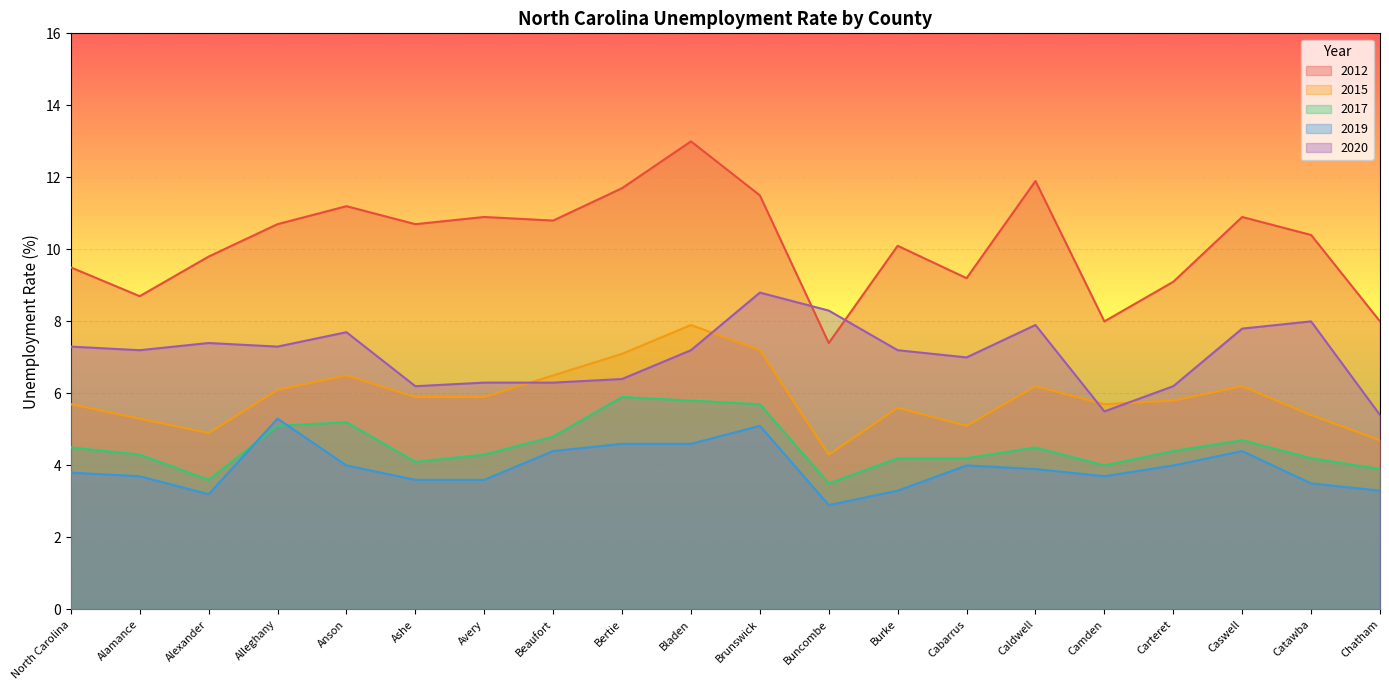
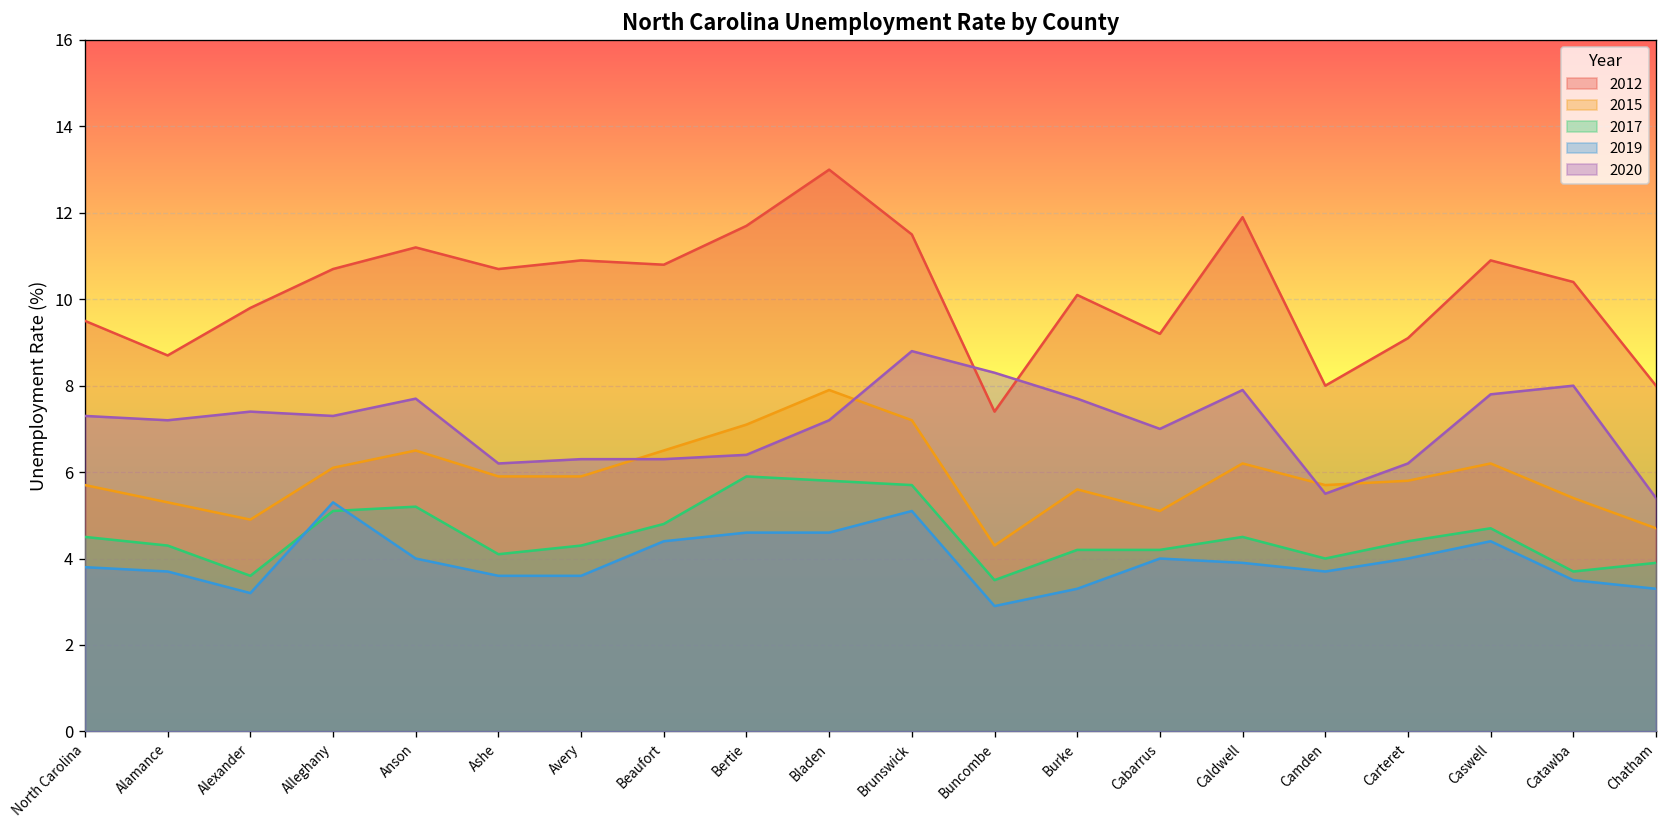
  {
    "2017": {
      "North Carolina": 4.5,
      "Alamance": 4.3,
      "Alexander": 3.6,
      "Alleghany": 5.1,
      "Anson": 5.2,
      "Ashe": 4.1,
      "Avery": 4.3,
      "Beaufort": 4.8,
      "Bertie": 5.9,
      "Bladen": 5.8,
      "Brunswick": 5.7,
      "Buncombe": 3.5,
      "Burke": 4.2,
      "Cabarrus": 4.2,
      "Caldwell": 4.5,
      "Camden": 4.0,
      "Carteret": 4.4,
      "Caswell": 4.7,
-     "Catawba": 4.2,
+     "Catawba": 3.7,
      "Chatham": 3.9
    },
    "2019": {
      "North Carolina": 3.8,
      "Alamance": 3.7,
      "Alexander": 3.2,
      "Alleghany": 5.3,
      "Anson": 4.0,
      "Ashe": 3.6,
      "Avery": 3.6,
      "Beaufort": 4.4,
      "Bertie": 4.6,
      "Bladen": 4.6,
      "Brunswick": 5.1,
      "Buncombe": 2.9,
      "Burke": 3.3,
      "Cabarrus": 4.0,
      "Caldwell": 3.9,
      "Camden": 3.7,
      "Carteret": 4.0,
      "Caswell": 4.4,
      "Catawba": 3.5,
      "Chatham": 3.3
    },
    "2020": {
      "North Carolina": 7.3,
      "Alamance": 7.2,
      "Alexander": 7.4,
      "Alleghany": 7.3,
      "Anson": 7.7,
      "Ashe": 6.2,
      "Avery": 6.3,
      "Beaufort": 6.3,
      "Bertie": 6.4,
      "Bladen": 7.2,
      "Brunswick": 8.8,
      "Buncombe": 8.3,
-     "Burke": 7.2,
+     "Burke": 7.7,
      "Cabarrus": 7.0,
      "Caldwell": 7.9,
      "Camden": 5.5,
      "Carteret": 6.2,
      "Caswell": 7.8,
      "Catawba": 8.0,
      "Chatham": 5.4
    }
  }
